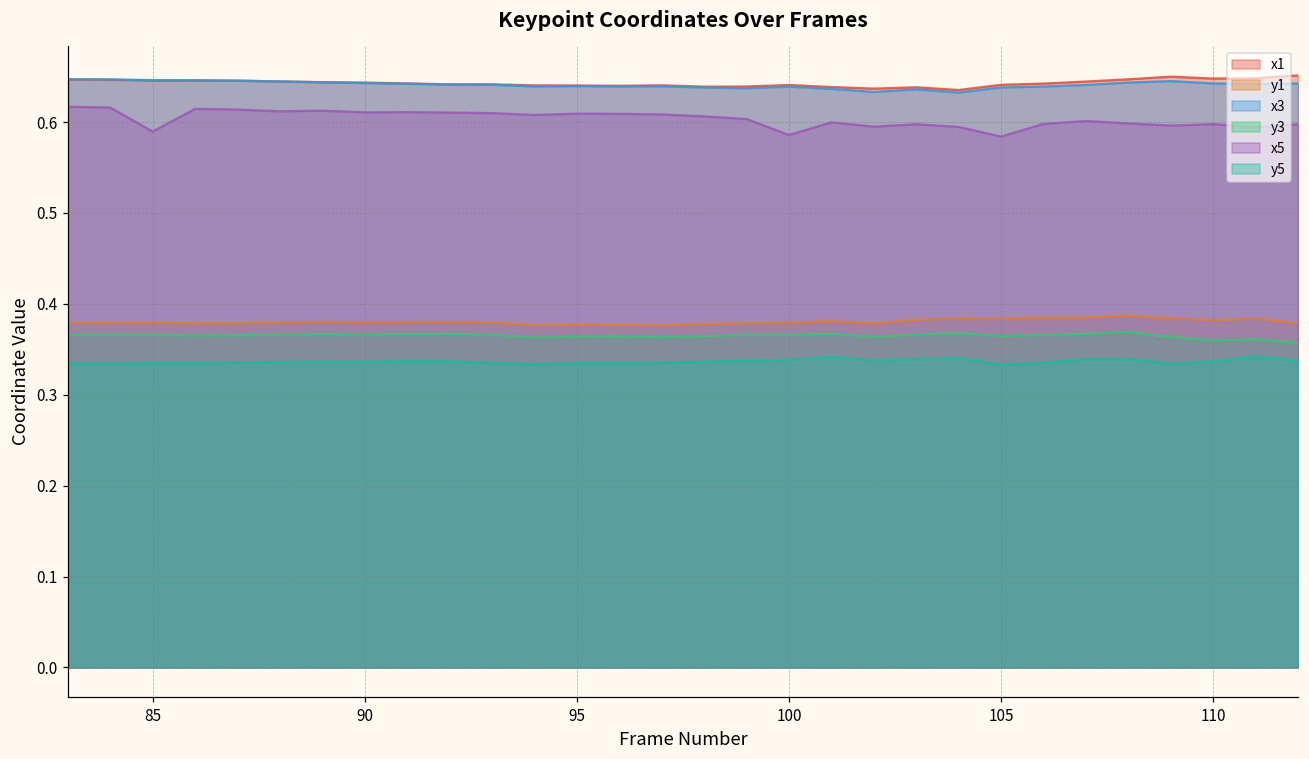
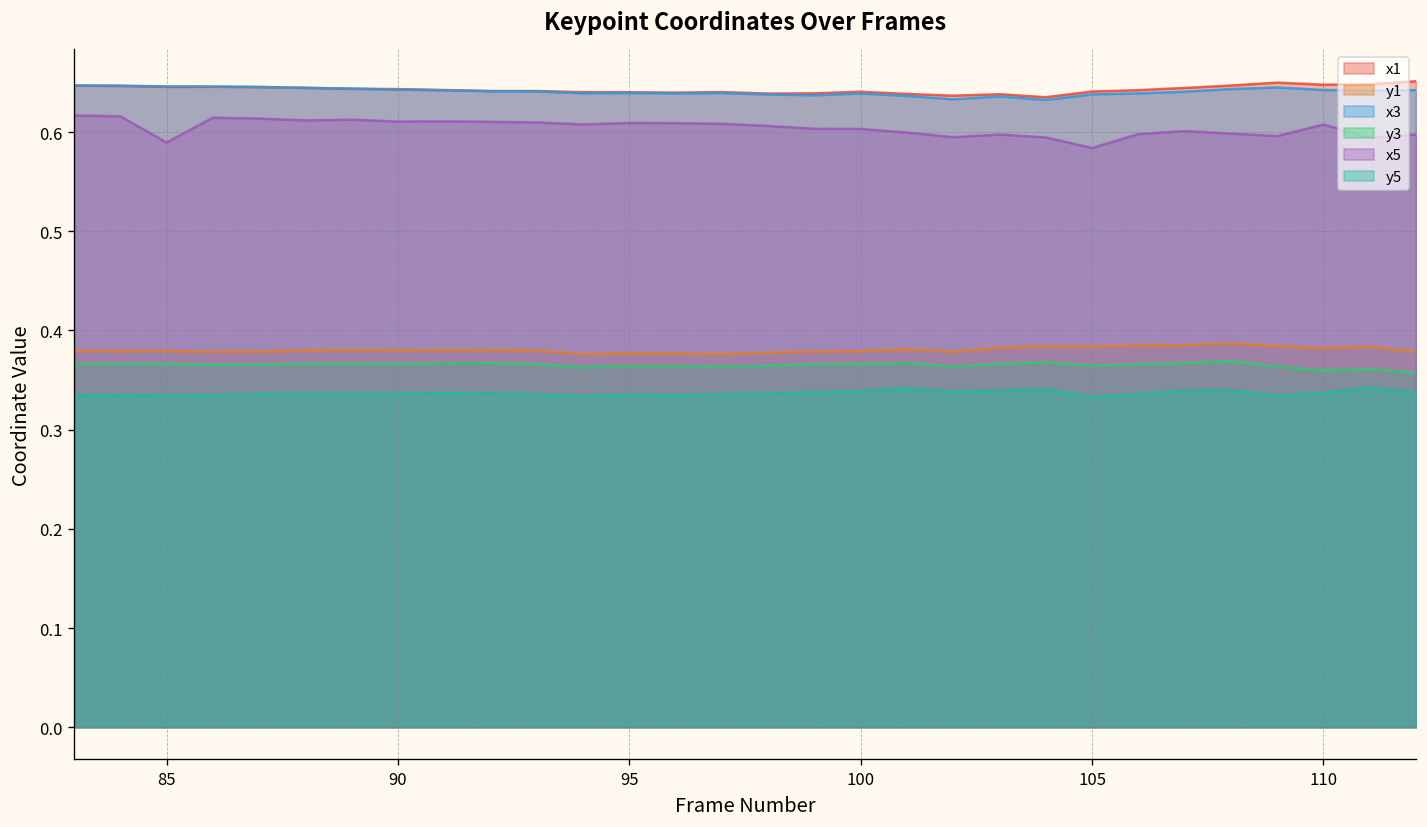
  {
    "x5": {
      "85": 0.59,
      "90": 0.61,
      "95": 0.61,
-     "100": 0.59,
+     "100": 0.60,
      "105": 0.58,
-     "110": 0.60
+     "110": 0.61
    }
  }
